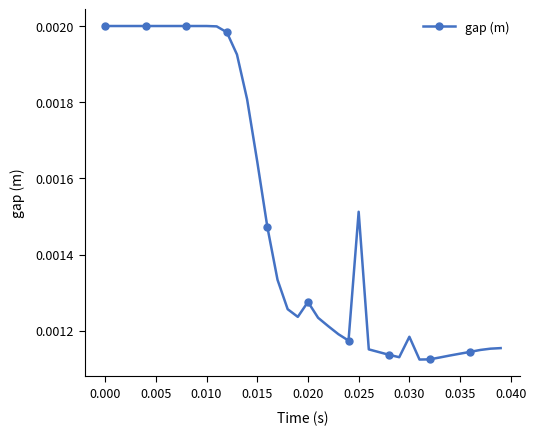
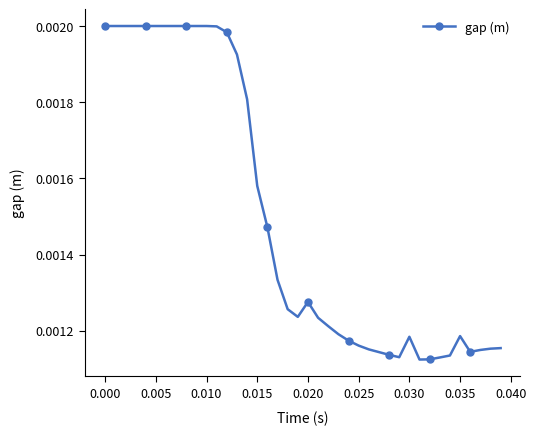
  {
    "0.000": 0.00200,
    "0.005": 0.00200,
    "0.010": 0.00200,
-   "0.015": 0.00164,
+   "0.015": 0.00158,
    "0.020": 0.00128,
-   "0.025": 0.00151,
+   "0.025": 0.00116,
    "0.030": 0.00118,
-   "0.035": 0.00114
+   "0.035": 0.00119
  }
